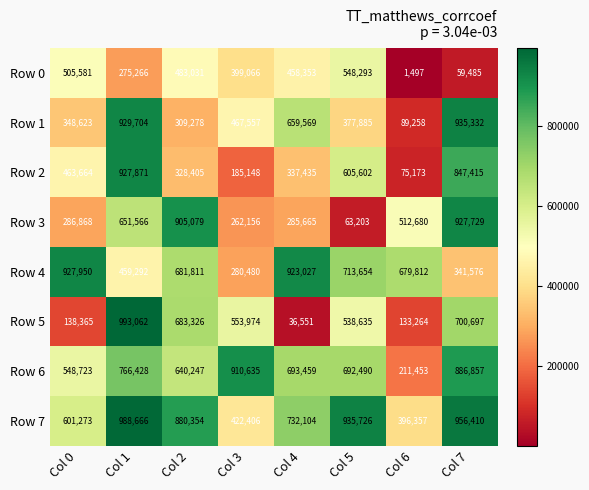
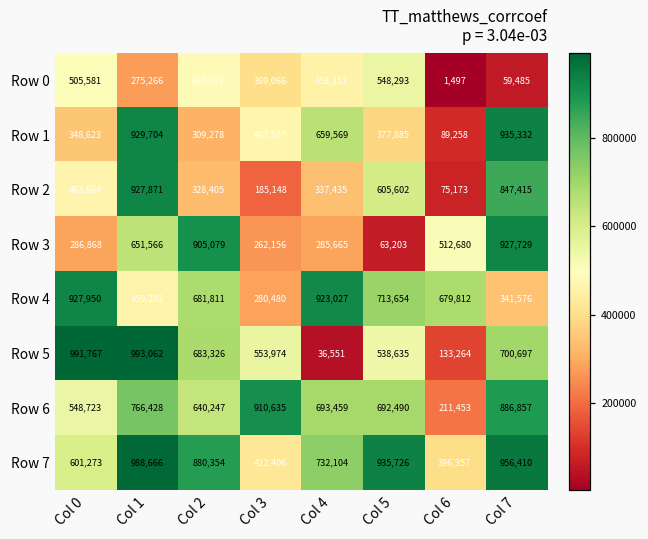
  {
    "Row 0": {
      "Col 0": "505,581",
      "Col 1": "275,266",
      "Col 2": "483,031",
      "Col 3": "399,066",
      "Col 4": "458,353",
      "Col 5": "548,293",
      "Col 6": "1,497",
      "Col 7": "59,485"
    },
    "Row 1": {
      "Col 0": "348,623",
      "Col 1": "929,704",
      "Col 2": "309,278",
      "Col 3": "467,557",
      "Col 4": "659,569",
      "Col 5": "377,885",
      "Col 6": "89,258",
      "Col 7": "935,332"
    },
    "Row 2": {
      "Col 0": "463,664",
      "Col 1": "927,871",
      "Col 2": "328,405",
      "Col 3": "185,148",
      "Col 4": "337,435",
      "Col 5": "605,602",
      "Col 6": "75,173",
      "Col 7": "847,415"
    },
    "Row 3": {
      "Col 0": "286,868",
      "Col 1": "651,566",
      "Col 2": "905,079",
      "Col 3": "262,156",
      "Col 4": "285,665",
      "Col 5": "63,203",
      "Col 6": "512,680",
      "Col 7": "927,729"
    },
    "Row 4": {
      "Col 0": "927,950",
      "Col 1": "459,292",
      "Col 2": "681,811",
      "Col 3": "280,480",
      "Col 4": "923,027",
      "Col 5": "713,654",
      "Col 6": "679,812",
      "Col 7": "341,576"
    },
    "Row 5": {
-     "Col 0": "138,365",
+     "Col 0": "991,767",
      "Col 1": "993,062",
      "Col 2": "683,326",
      "Col 3": "553,974",
      "Col 4": "36,551",
      "Col 5": "538,635",
      "Col 6": "133,264",
      "Col 7": "700,697"
    },
    "Row 6": {
      "Col 0": "548,723",
      "Col 1": "766,428",
      "Col 2": "640,247",
      "Col 3": "910,635",
      "Col 4": "693,459",
      "Col 5": "692,490",
      "Col 6": "211,453",
      "Col 7": "886,857"
    },
    "Row 7": {
      "Col 0": "601,273",
      "Col 1": "988,666",
      "Col 2": "880,354",
      "Col 3": "422,406",
      "Col 4": "732,104",
      "Col 5": "935,726",
      "Col 6": "396,357",
      "Col 7": "956,410"
    }
  }
